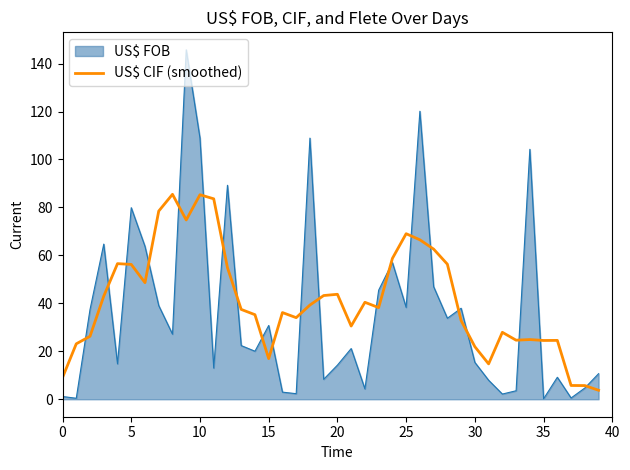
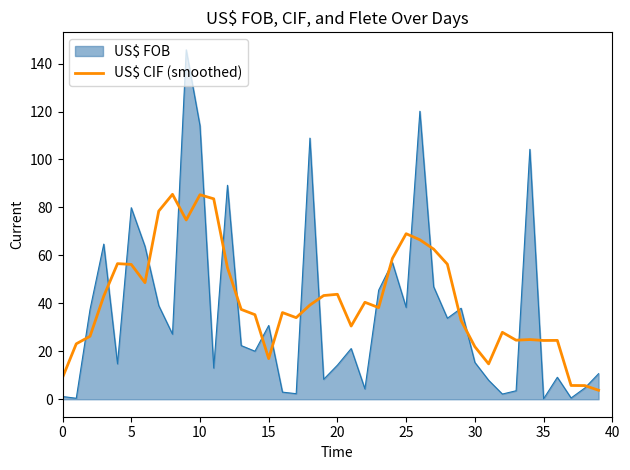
  {
    "US$ FOB": {
      "0": 1,
      "5": 80,
-     "10": 109,
+     "10": 114,
      "15": 31,
      "20": 14,
      "25": 38,
      "30": 15,
      "35": 0
    },
    "US$ CIF (smoothed)": {
      "0": 9,
      "5": 56,
      "10": 85,
      "15": 17,
      "20": 44,
      "25": 69,
      "30": 22,
      "35": 25
    }
  }
